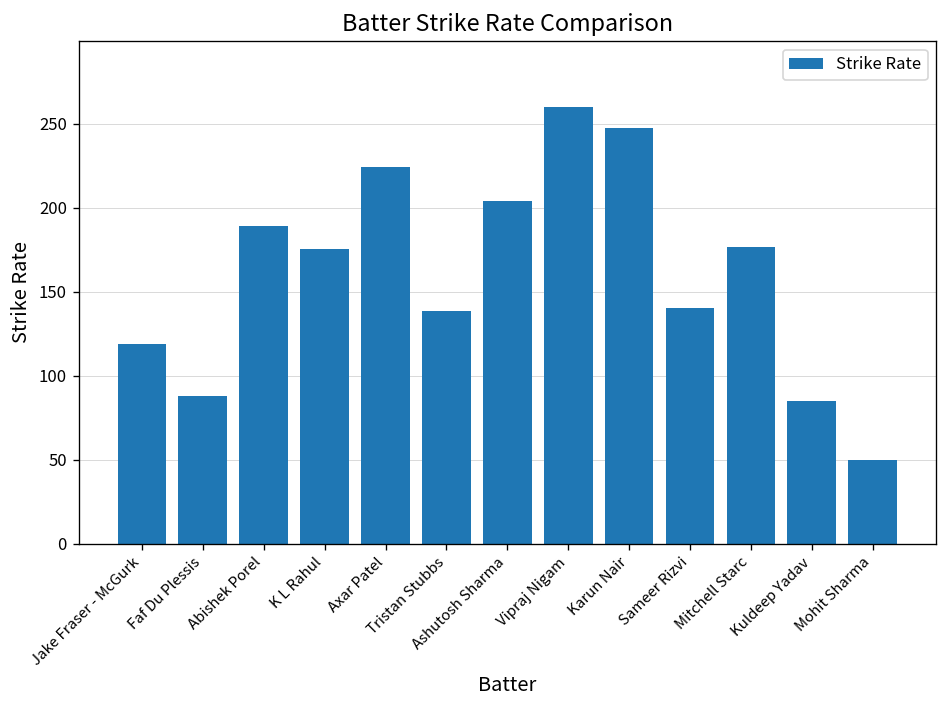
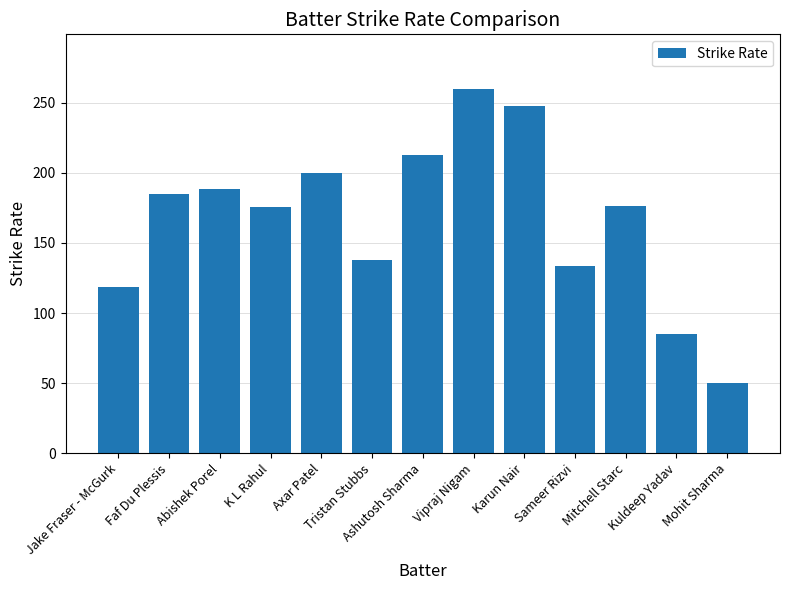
  {
    "Jake Fraser - McGurk": 119,
-   "Faf Du Plessis": 88,
+   "Faf Du Plessis": 185,
    "Abishek Porel": 189,
    "K L Rahul": 175,
-   "Axar Patel": 224,
+   "Axar Patel": 200,
    "Tristan Stubbs": 138,
-   "Ashutosh Sharma": 204,
+   "Ashutosh Sharma": 213,
    "Vipraj Nigam": 260,
    "Karun Nair": 248,
-   "Sameer Rizvi": 140,
+   "Sameer Rizvi": 133,
    "Mitchell Starc": 177,
    "Kuldeep Yadav": 85,
    "Mohit Sharma": 50
  }
